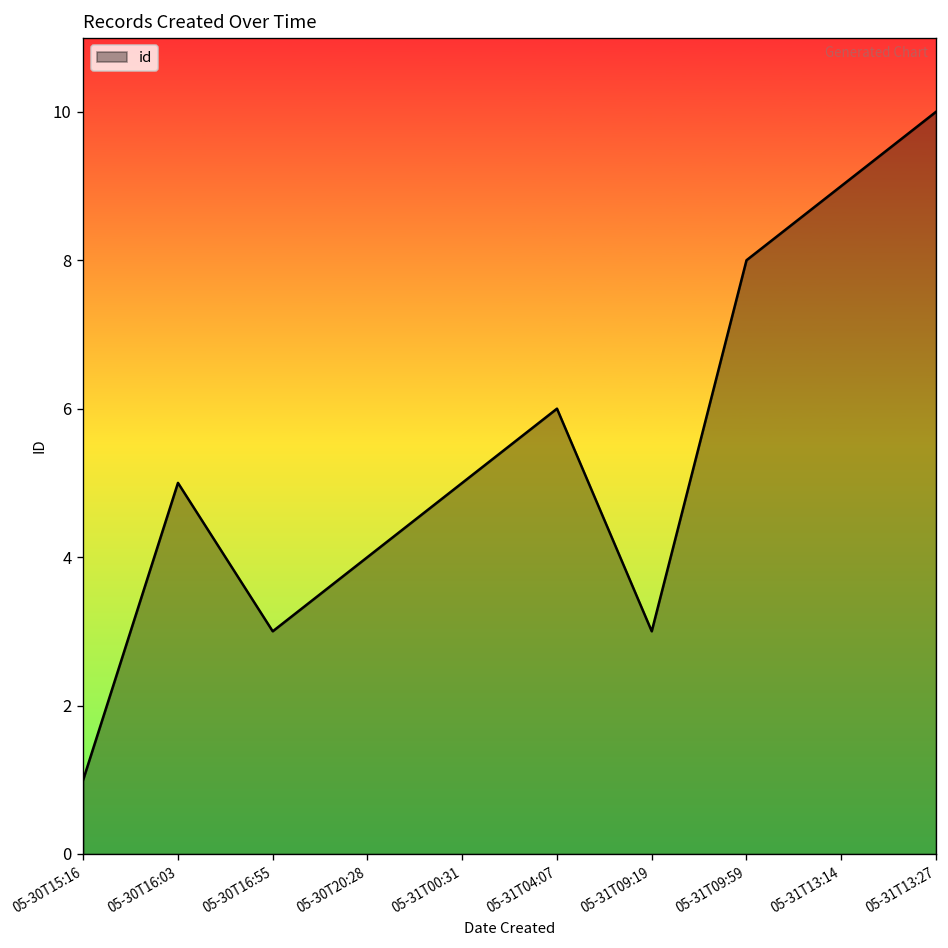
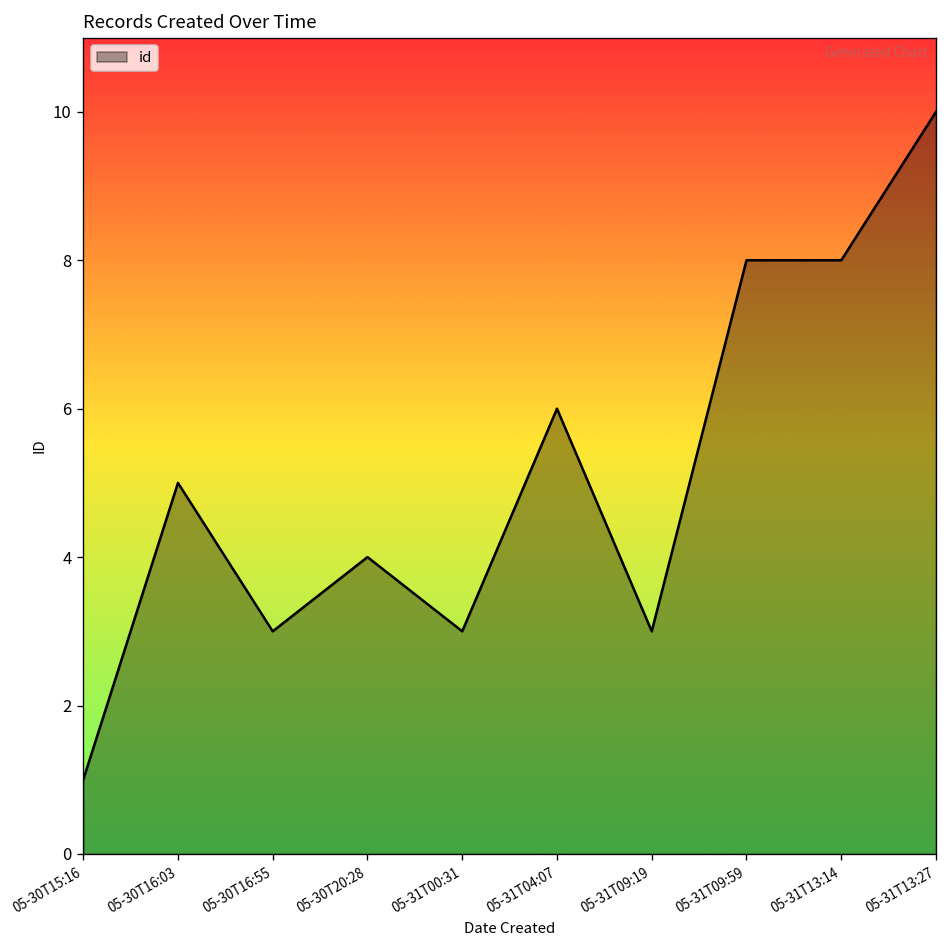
  {
    "05-30T15:16": 1,
    "05-30T16:03": 5,
    "05-30T16:55": 3,
    "05-30T20:28": 4,
-   "05-31T00:31": 5,
+   "05-31T00:31": 3,
    "05-31T04:07": 6,
    "05-31T09:19": 3,
    "05-31T09:59": 8,
-   "05-31T13:14": 9,
+   "05-31T13:14": 8,
    "05-31T13:27": 10
  }
